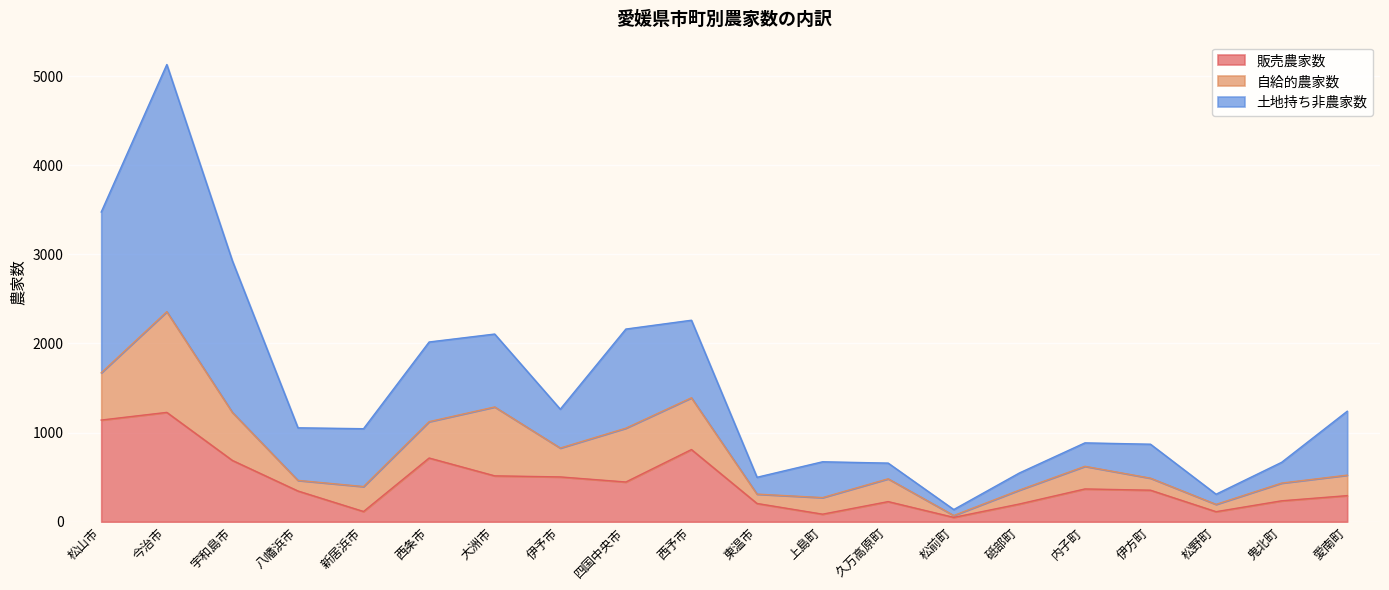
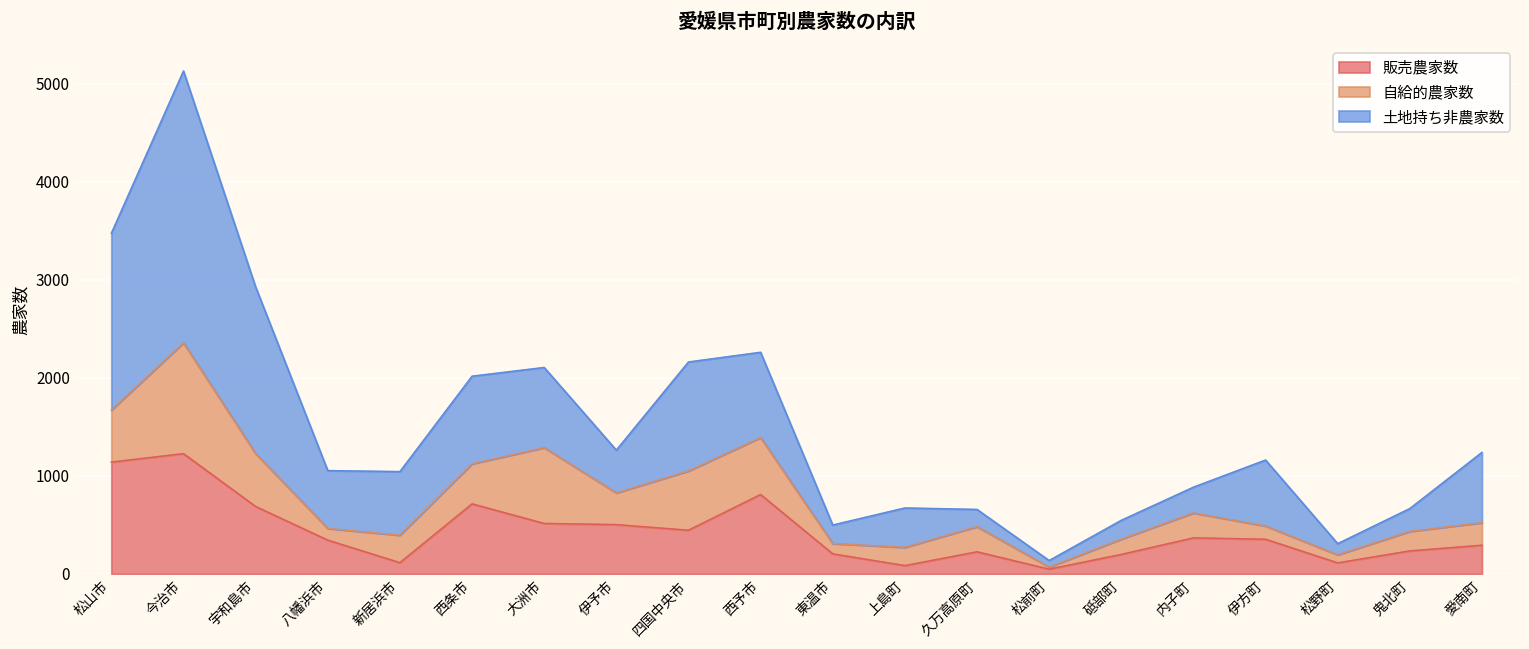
  {
    "土地持ち非農家数": {
      "松山市": 1800,
      "今治市": 2800,
      "宇和島市": 1700,
      "八幡浜市": 600,
      "新居浜市": 600,
      "西条市": 900,
      "大洲市": 800,
      "伊予市": 400,
      "四国中央市": 1100,
      "西予市": 900,
      "東温市": 200,
      "上島町": 400,
      "久万高原町": 200,
      "松前町": 100,
      "砥部町": 200,
      "内子町": 300,
-     "伊方町": 400,
+     "伊方町": 700,
      "松野町": 100,
      "鬼北町": 200,
      "愛南町": 700
    }
  }
